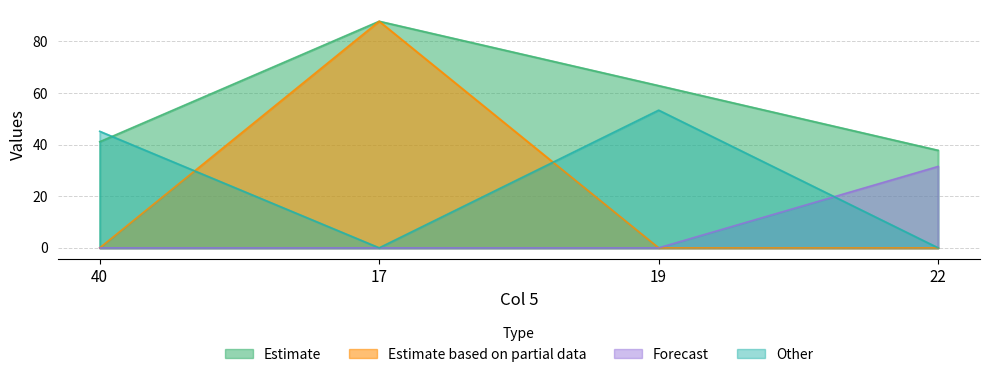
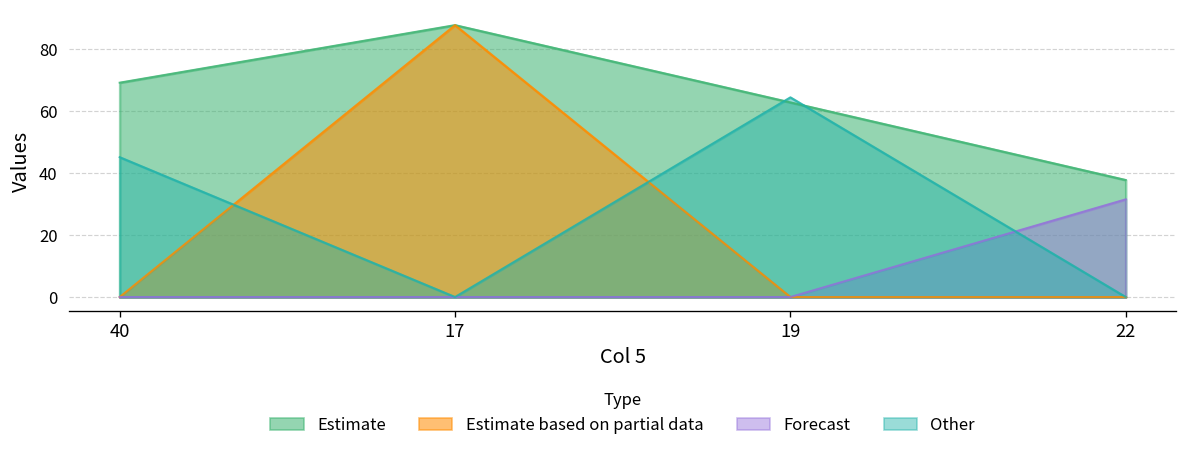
  {
    "Estimate": {
-     "40": 41,
+     "40": 69,
      "19": 63,
      "22": 38
    },
    "Forecast": {
      "22": 32
    },
    "Other": {
      "40": 45,
-     "19": 53
+     "19": 64
    }
  }
